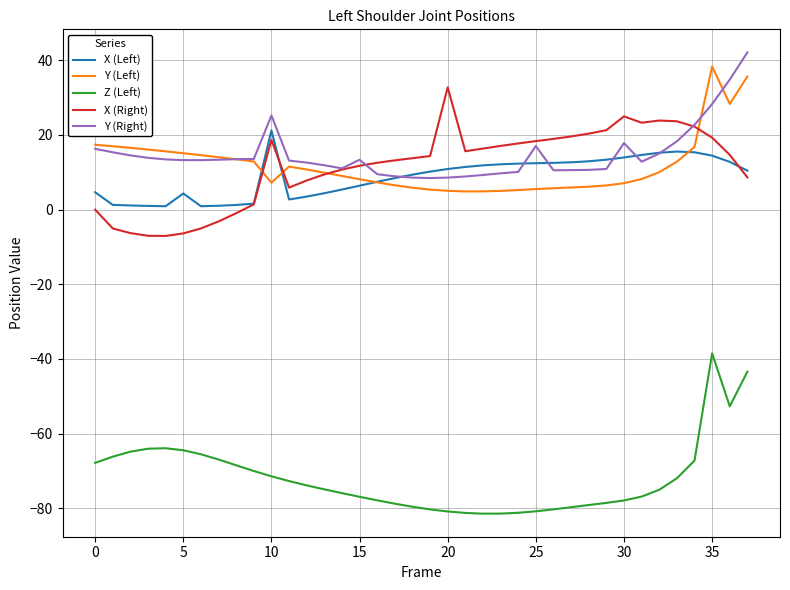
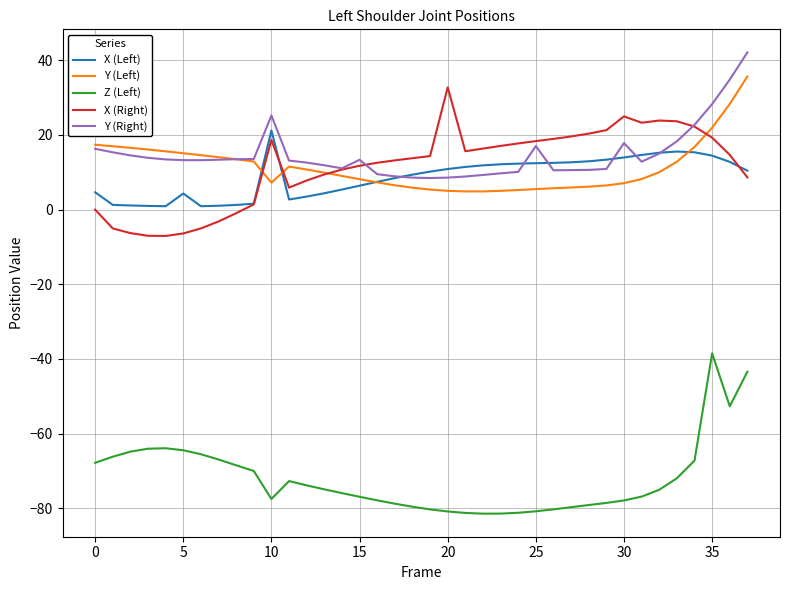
  {
    "X (Left)": {
      "0": 5,
      "5": 4,
      "10": 21,
      "15": 6,
      "20": 11,
      "25": 12,
      "30": 14,
      "35": 14
    },
    "Y (Left)": {
      "0": 17,
      "5": 15,
      "10": 7,
      "15": 8,
      "20": 5,
      "25": 5,
      "30": 7,
-     "35": 38
+     "35": 22
    },
    "Z (Left)": {
      "0": -68,
      "5": -64,
-     "10": -71,
+     "10": -78,
      "15": -77,
      "20": -81,
      "25": -81,
      "30": -78,
      "35": -39
    },
    "X (Right)": {
      "0": 0,
      "5": -6,
      "10": 19,
      "15": 12,
      "20": 33,
      "25": 18,
      "30": 25,
      "35": 19
    },
    "Y (Right)": {
      "0": 16,
      "5": 13,
      "10": 25,
      "15": 13,
      "20": 9,
      "25": 17,
      "30": 18,
      "35": 28
    }
  }
